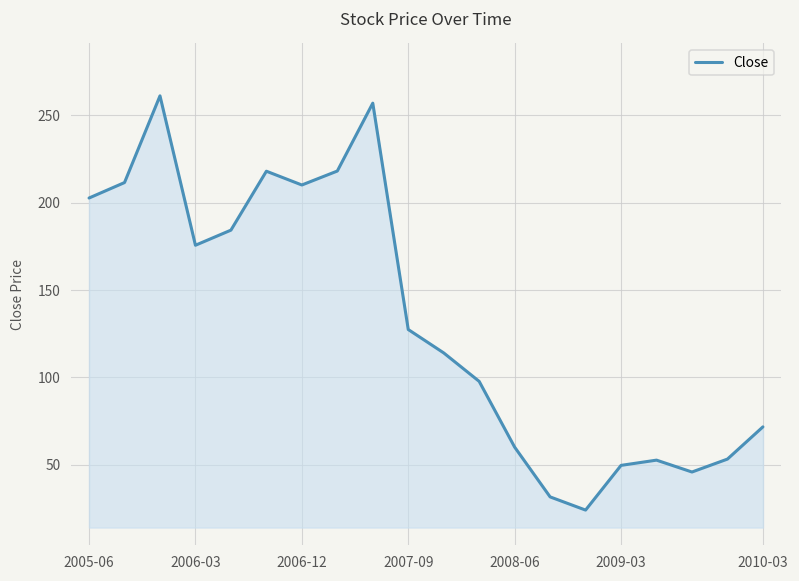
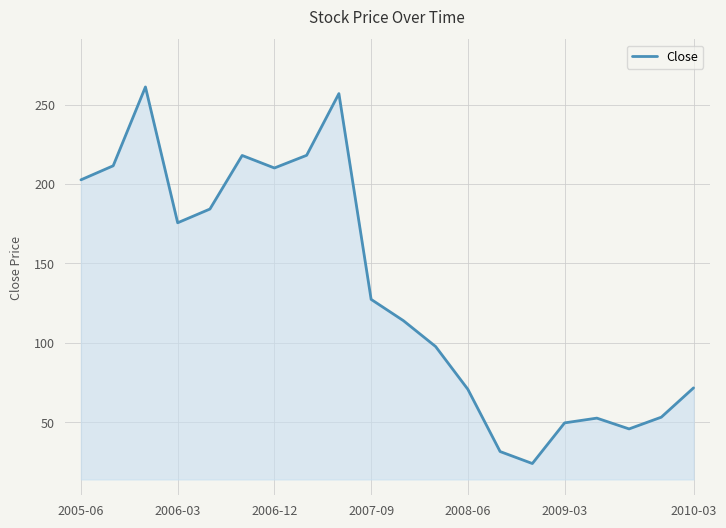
  {
    "2005-06": 203,
    "2006-03": 176,
    "2006-12": 210,
    "2007-09": 127,
-   "2008-06": 60,
+   "2008-06": 71,
    "2009-03": 50,
    "2010-03": 72
  }
